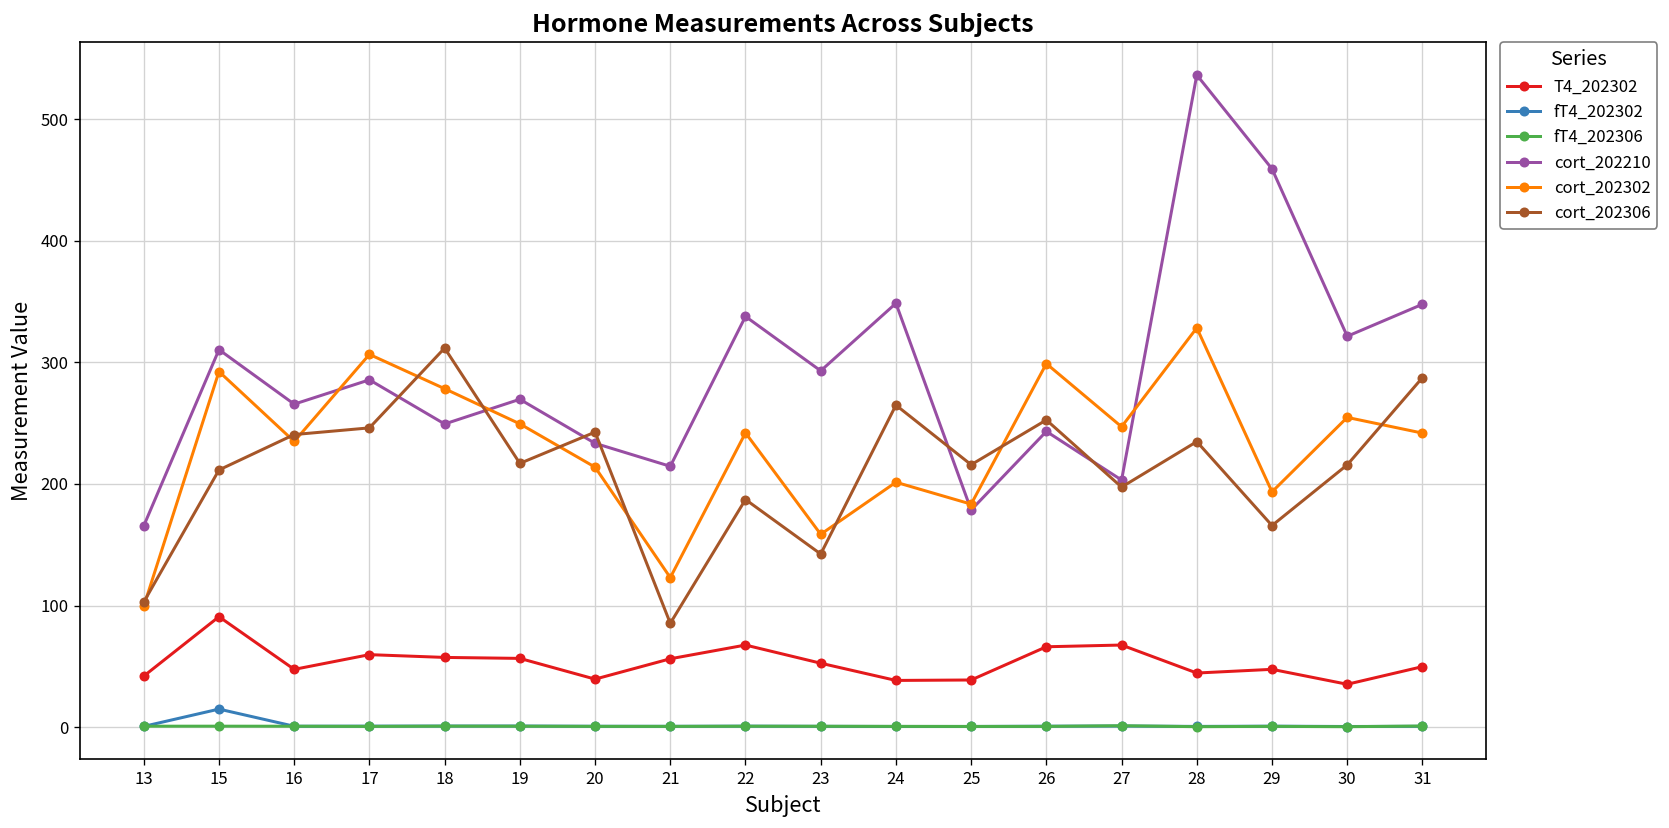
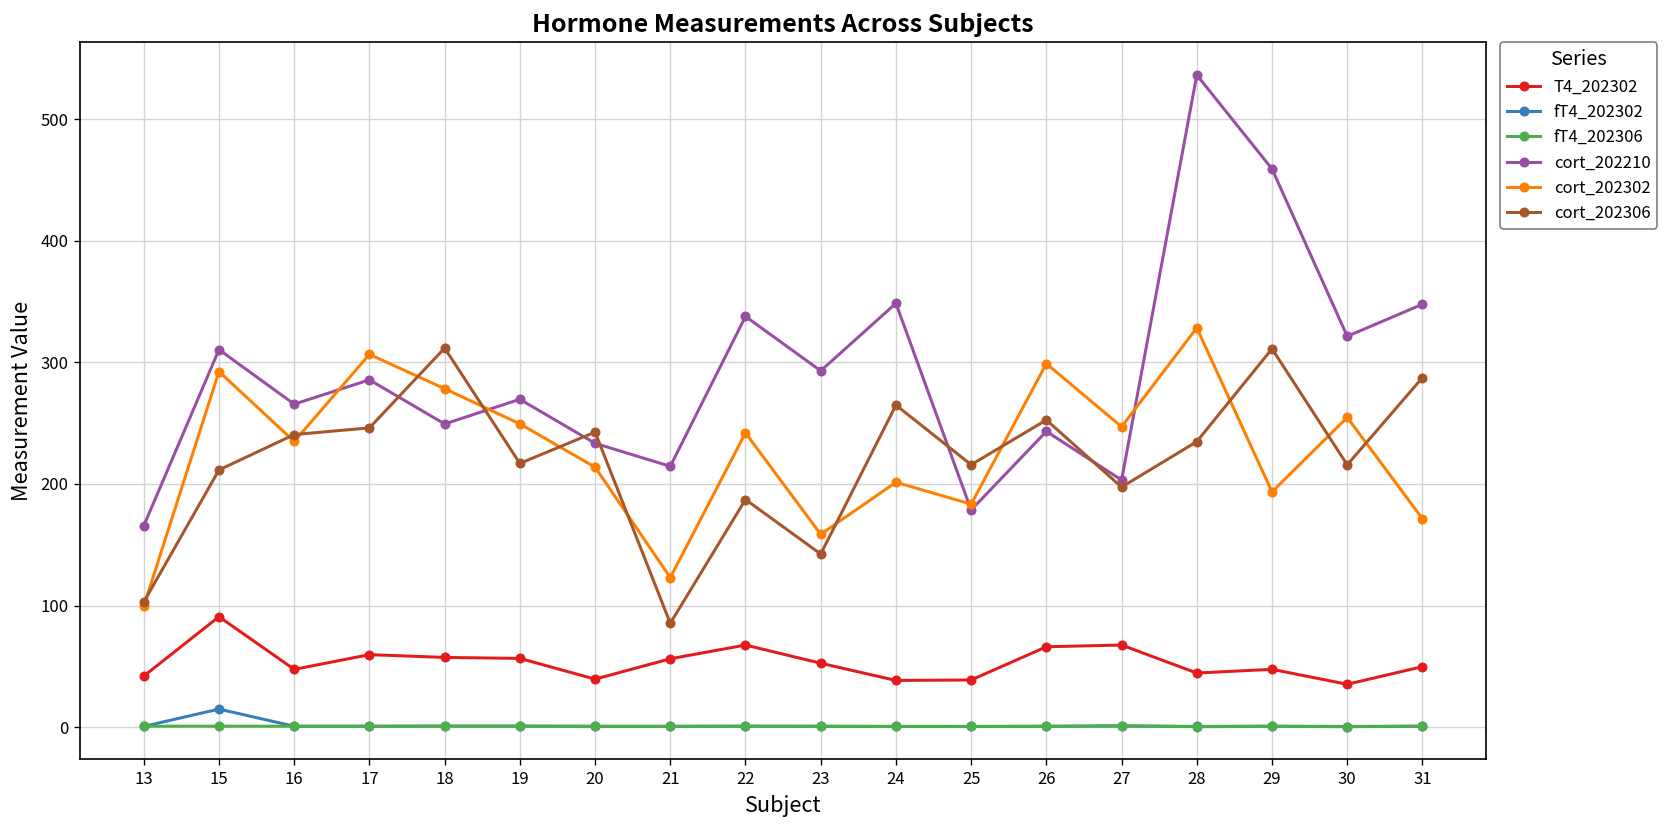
  {
    "T4_202302": {
      "13": 42,
      "15": 91,
      "16": 48,
      "17": 60,
      "18": 57,
      "19": 57,
      "20": 40,
      "21": 56,
      "22": 68,
      "23": 53,
      "24": 38,
      "25": 39,
      "26": 66,
      "27": 68,
      "28": 45,
      "29": 48,
      "30": 35,
      "31": 50
    },
    "fT4_202302": {
      "15": 15
    },
    "fT4_202306": {
      "15": 1
    },
    "cort_202210": {
      "13": 166,
      "15": 310,
      "16": 266,
      "17": 286,
      "18": 249,
      "19": 270,
      "20": 233,
      "21": 215,
      "22": 338,
      "23": 293,
      "24": 349,
      "25": 179,
      "26": 243,
      "27": 203,
      "28": 536,
      "29": 459,
      "30": 321,
      "31": 348
    },
    "cort_202302": {
      "13": 99,
      "15": 292,
      "16": 235,
      "17": 307,
      "18": 278,
      "19": 249,
      "20": 214,
      "21": 123,
      "22": 242,
      "23": 159,
      "24": 201,
      "25": 183,
      "26": 299,
      "27": 247,
      "28": 328,
      "29": 194,
      "30": 255,
-     "31": 242
+     "31": 171
    },
    "cort_202306": {
      "13": 103,
      "15": 212,
      "16": 241,
      "17": 246,
      "18": 312,
      "19": 217,
      "20": 243,
      "21": 85,
      "22": 187,
      "23": 142,
      "24": 265,
      "25": 216,
      "26": 253,
      "27": 197,
      "28": 235,
-     "29": 166,
+     "29": 311,
      "30": 216,
      "31": 287
    }
  }
